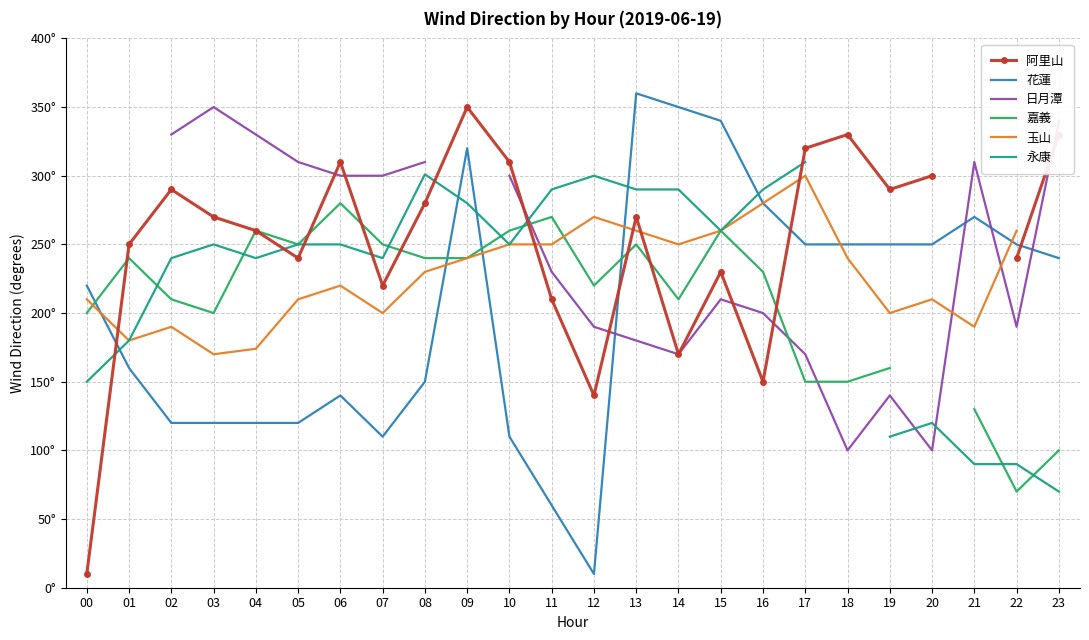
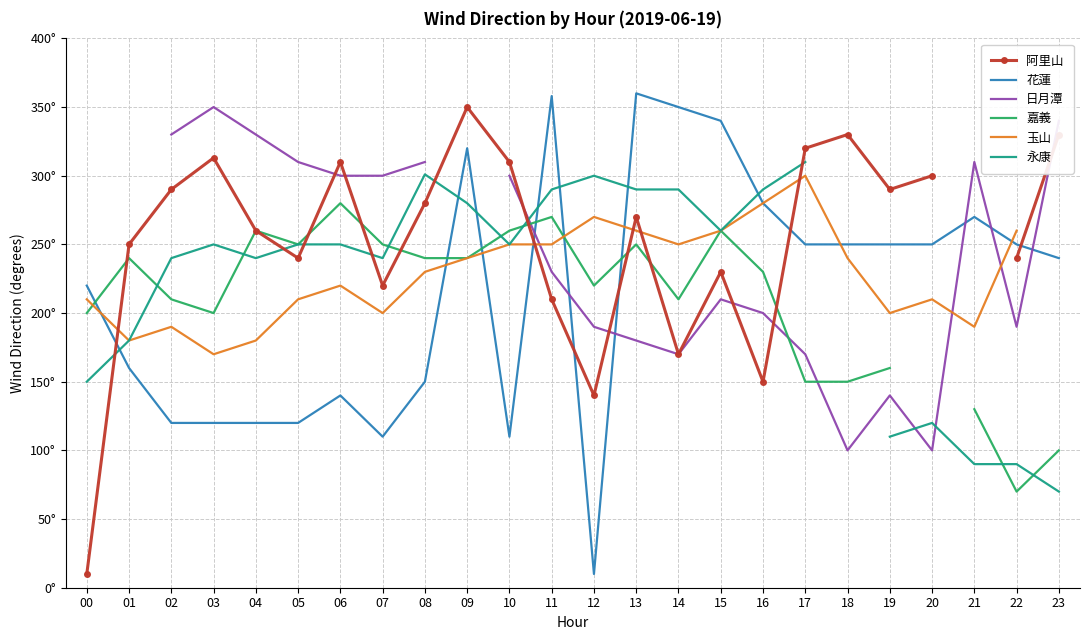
  {
    "阿里山": {
      "00": "10°",
      "01": "250°",
      "02": "290°",
-     "03": "270°",
+     "03": "313°",
      "05": "240°",
      "06": "310°",
      "07": "220°",
      "08": "280°",
      "09": "350°",
      "10": "310°",
      "11": "210°",
      "12": "140°",
      "13": "270°",
      "15": "230°",
      "16": "150°",
      "17": "320°",
      "18": "330°",
      "19": "290°",
      "20": "300°",
      "22": "240°"
    },
    "花蓮": {
      "00": "220°",
      "01": "160°",
      "02": "120°",
      "03": "120°",
      "04": "120°",
      "05": "120°",
      "06": "140°",
      "07": "110°",
      "08": "150°",
      "09": "320°",
      "10": "110°",
-     "11": "60°",
+     "11": "358°",
      "12": "10°",
      "13": "360°",
      "14": "350°",
      "15": "340°",
      "17": "250°",
      "18": "250°",
      "19": "250°",
      "20": "250°",
      "21": "270°",
      "22": "250°",
      "23": "240°"
    },
    "日月潭": {
      "02": "330°",
      "03": "350°",
      "04": "330°",
      "05": "310°",
      "06": "300°",
      "07": "300°",
      "08": "310°",
      "10": "300°",
      "11": "230°",
      "12": "190°",
      "13": "180°",
      "15": "210°",
      "16": "200°",
      "17": "170°",
      "18": "100°",
      "19": "140°",
      "20": "100°",
      "21": "310°",
      "22": "190°"
    },
    "玉山": {
      "00": "210°",
      "02": "190°",
      "03": "170°",
-     "04": "174°",
+     "04": "180°",
      "05": "210°",
      "06": "220°",
      "07": "200°",
      "08": "230°",
      "11": "250°",
      "12": "270°",
      "13": "260°",
      "14": "250°",
      "17": "300°",
      "18": "240°",
      "19": "200°",
      "20": "210°",
      "21": "190°",
      "22": "260°"
    }
  }
